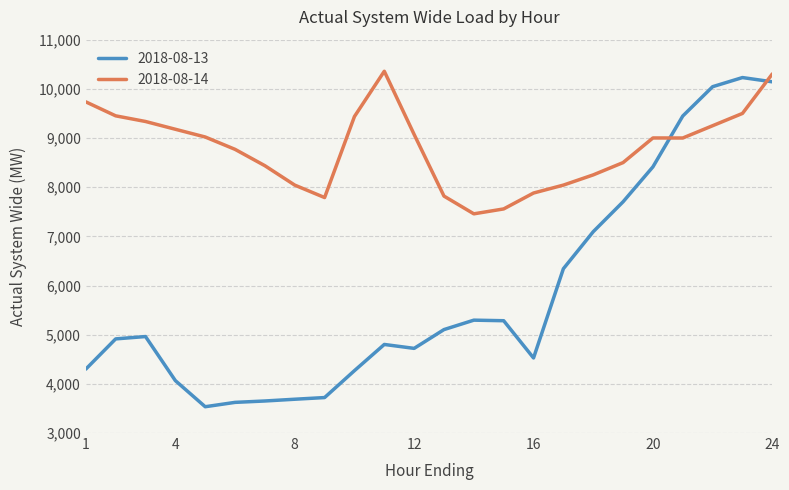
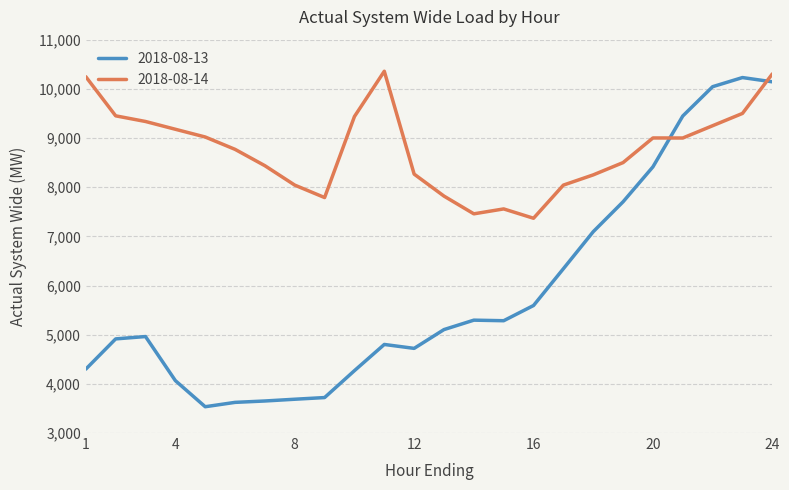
  {
    "2018-08-13": {
      "1": "4,300",
      "4": "4,100",
      "8": "3,700",
      "12": "4,700",
-     "16": "4,500",
+     "16": "5,600",
      "20": "8,400",
      "24": "10,100"
    },
    "2018-08-14": {
-     "1": "9,700",
+     "1": "10,200",
      "4": "9,200",
      "8": "8,000",
-     "12": "9,100",
-     "16": "7,900",
+     "12": "8,300",
+     "16": "7,400",
      "20": "9,000",
      "24": "10,300"
    }
  }
